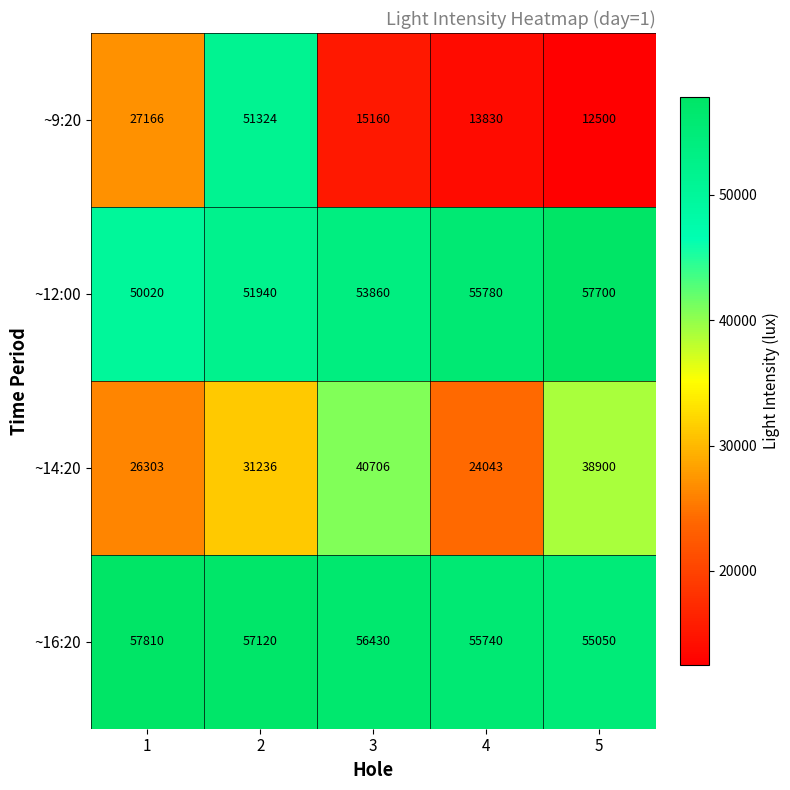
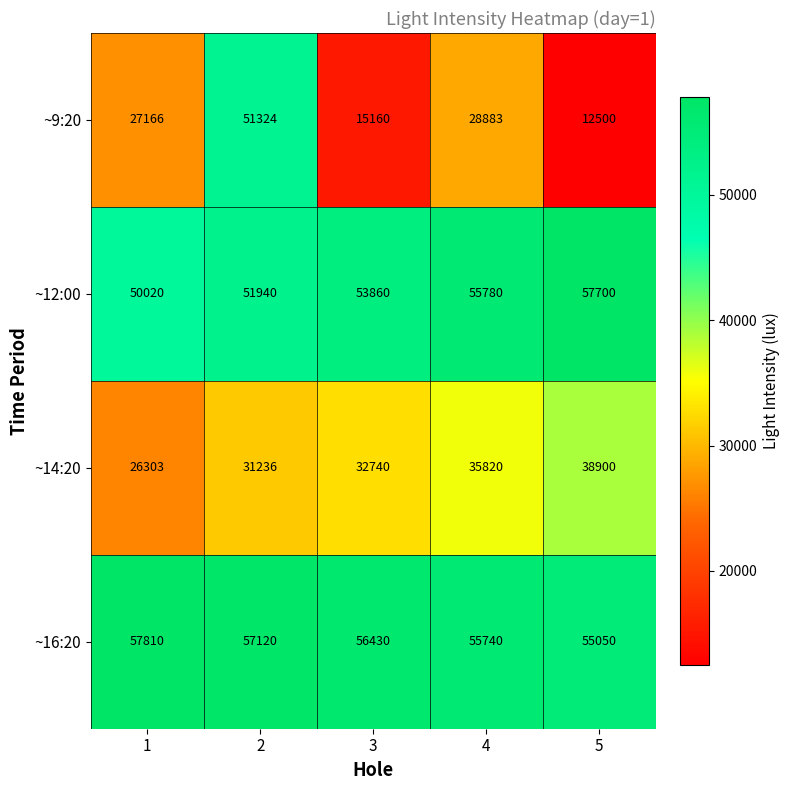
  {
    "~9:20": {
      "1": 27166,
      "2": 51324,
      "3": 15160,
-     "4": 13830,
+     "4": 28883,
      "5": 12500
    },
    "~12:00": {
      "1": 50020,
      "2": 51940,
      "3": 53860,
      "4": 55780,
      "5": 57700
    },
    "~14:20": {
      "1": 26303,
      "2": 31236,
-     "3": 40706,
-     "4": 24043,
+     "3": 32740,
+     "4": 35820,
      "5": 38900
    },
    "~16:20": {
      "1": 57810,
      "2": 57120,
      "3": 56430,
      "4": 55740,
      "5": 55050
    }
  }
